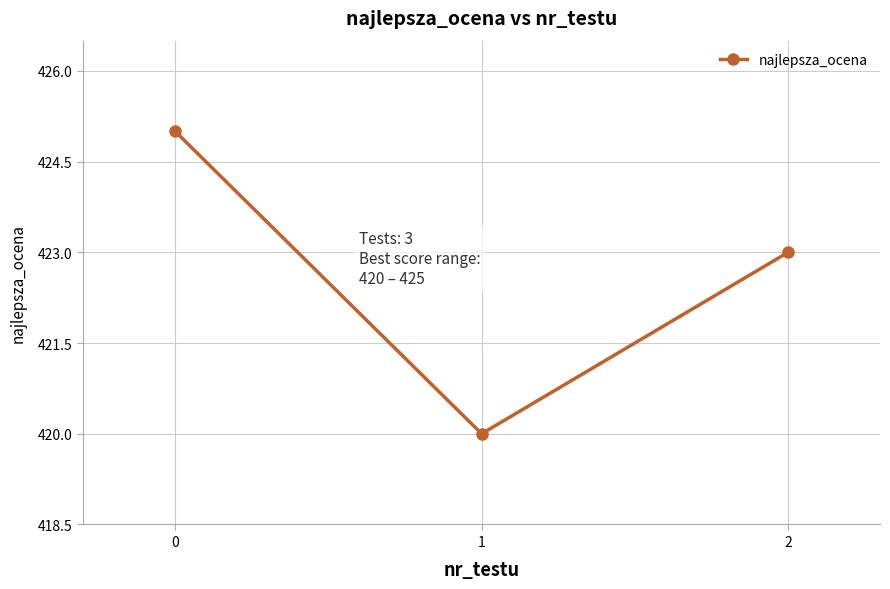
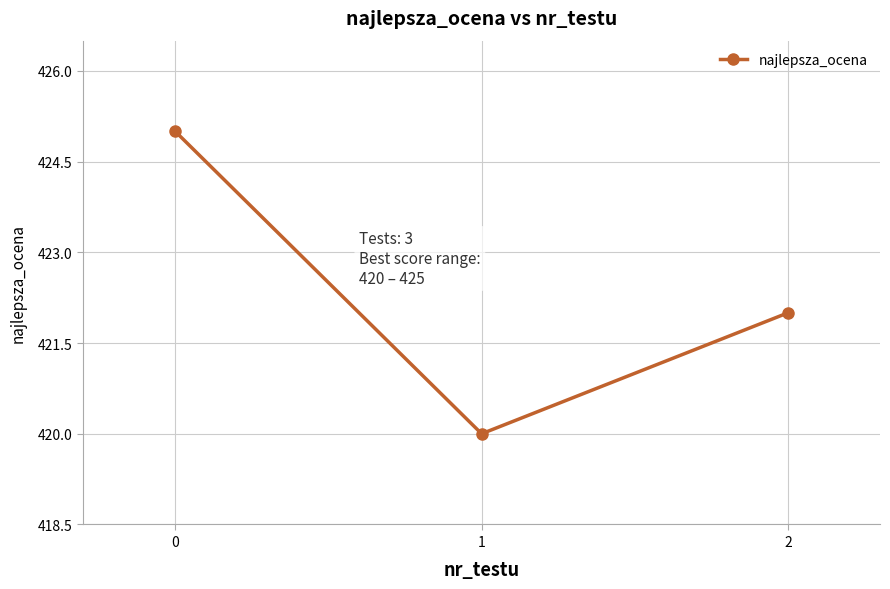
  {
    "0": 425,
    "1": 420,
-   "2": 423
+   "2": 422
  }
